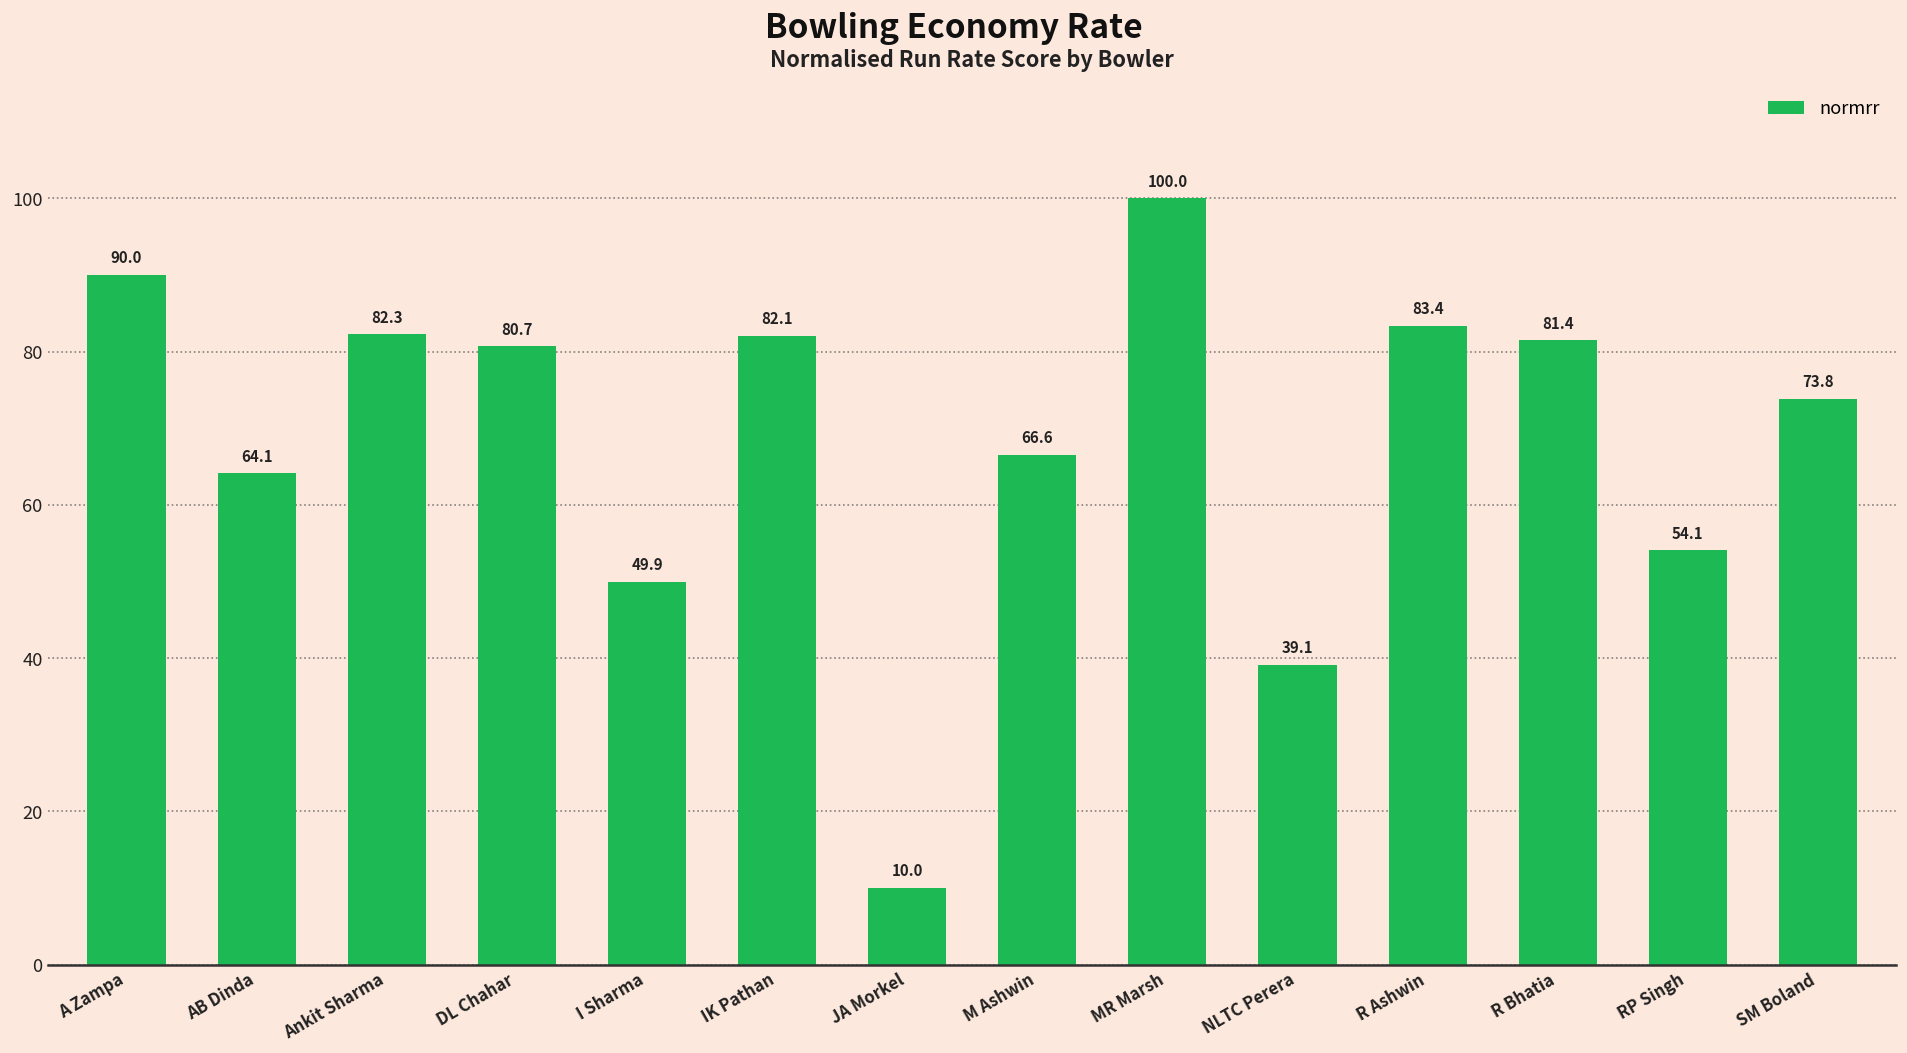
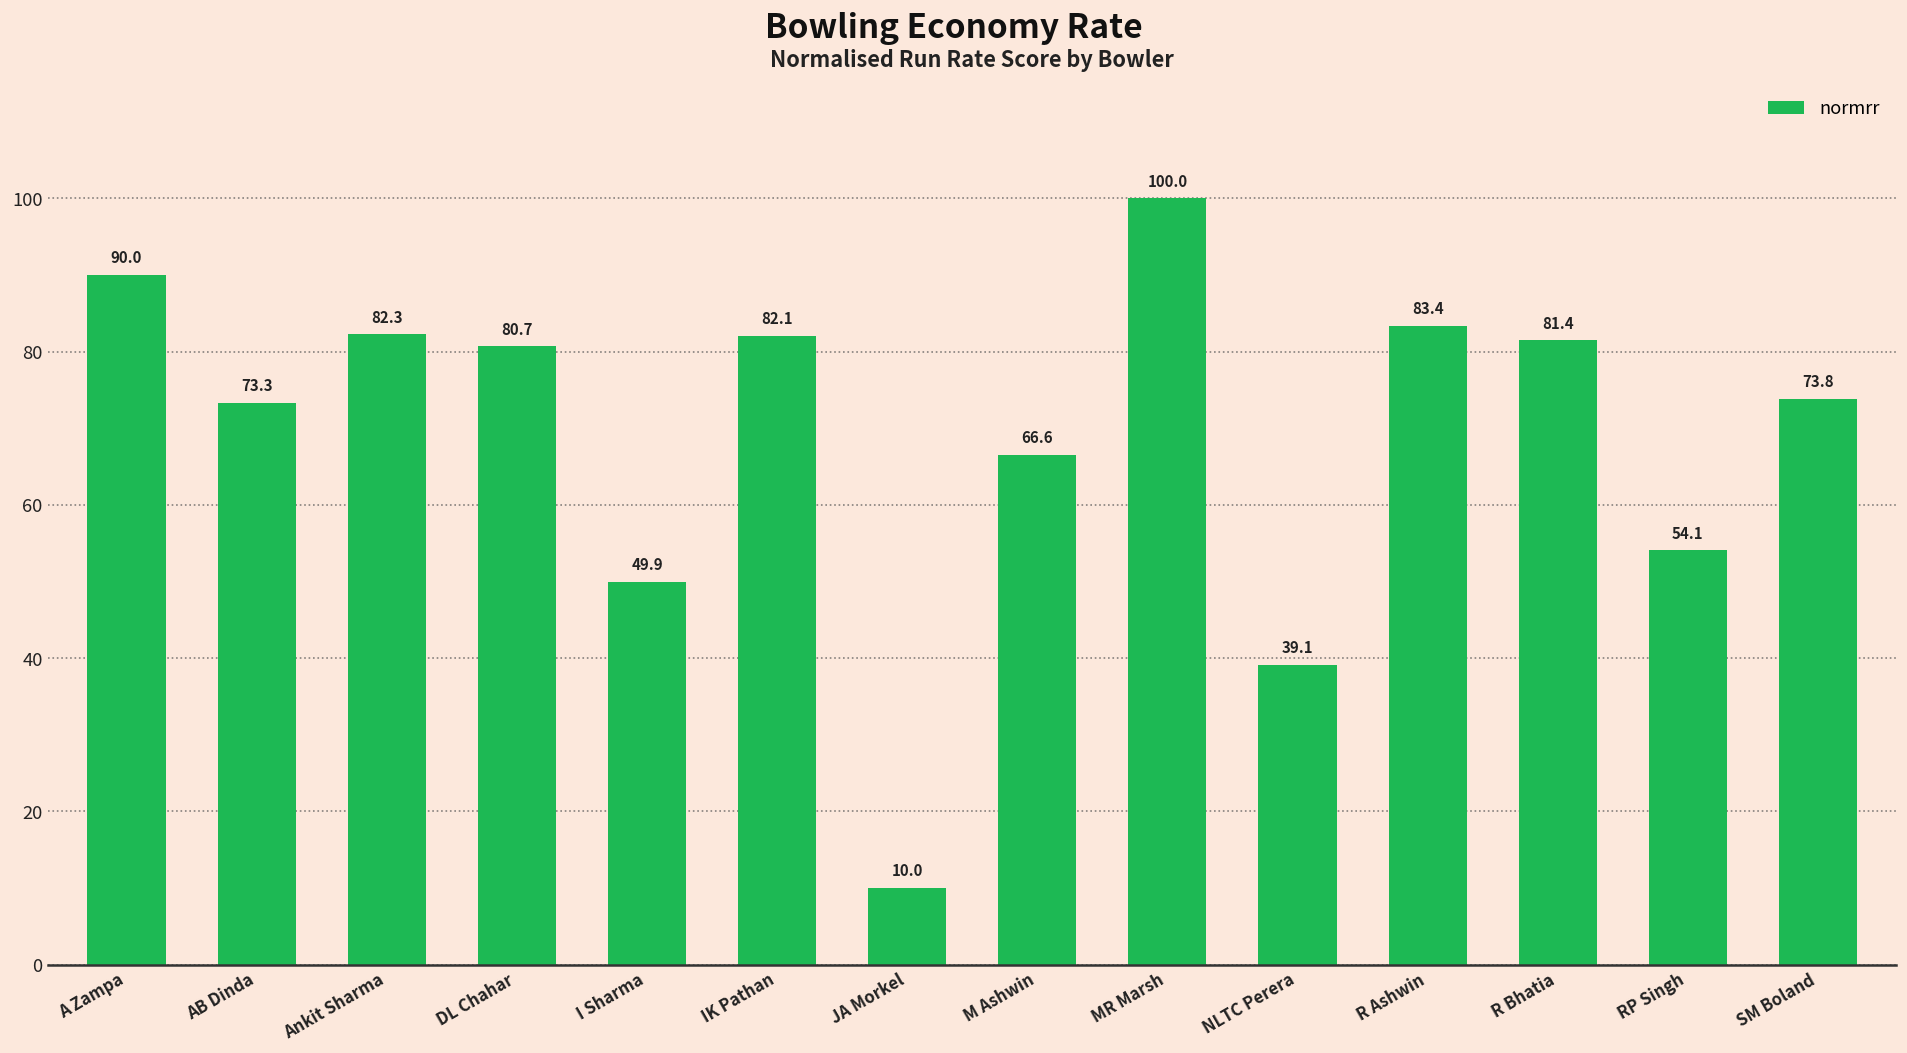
  {
    "A Zampa": 90.0,
-   "AB Dinda": 64.1,
+   "AB Dinda": 73.3,
    "Ankit Sharma": 82.3,
    "DL Chahar": 80.7,
    "I Sharma": 49.9,
    "IK Pathan": 82.1,
    "JA Morkel": 10.0,
    "M Ashwin": 66.6,
    "MR Marsh": 100.0,
    "NLTC Perera": 39.1,
    "R Ashwin": 83.4,
    "R Bhatia": 81.4,
    "RP Singh": 54.1,
    "SM Boland": 73.8
  }
